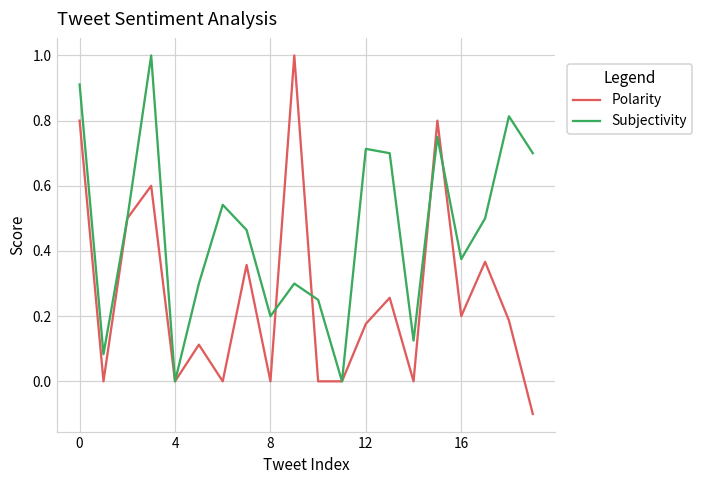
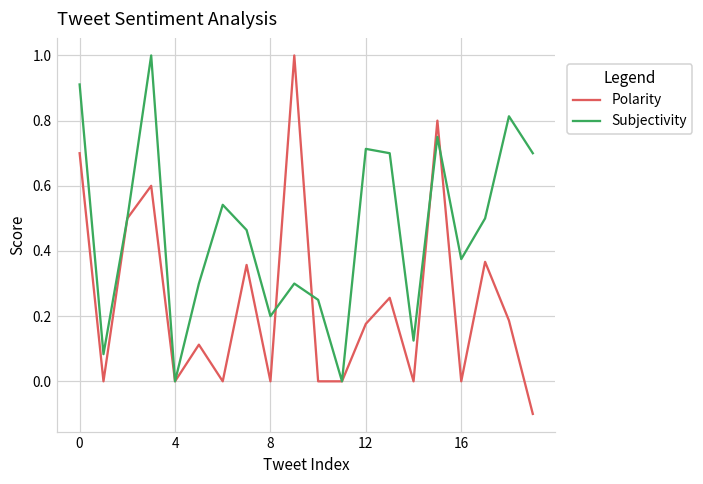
  {
    "Polarity": {
-     "0": 0.8,
+     "0": 0.7,
      "8": 0.0,
      "12": 0.18,
-     "16": 0.2
+     "16": 0.0
    },
    "Subjectivity": {
      "0": 0.91,
      "8": 0.2,
      "12": 0.71,
      "16": 0.38
    }
  }
